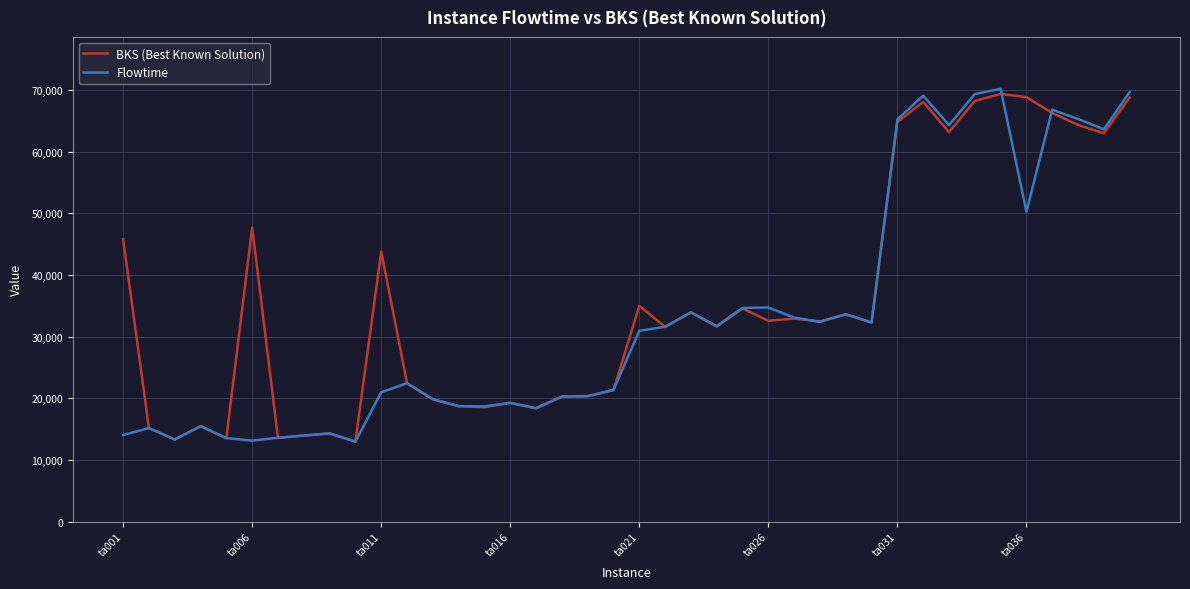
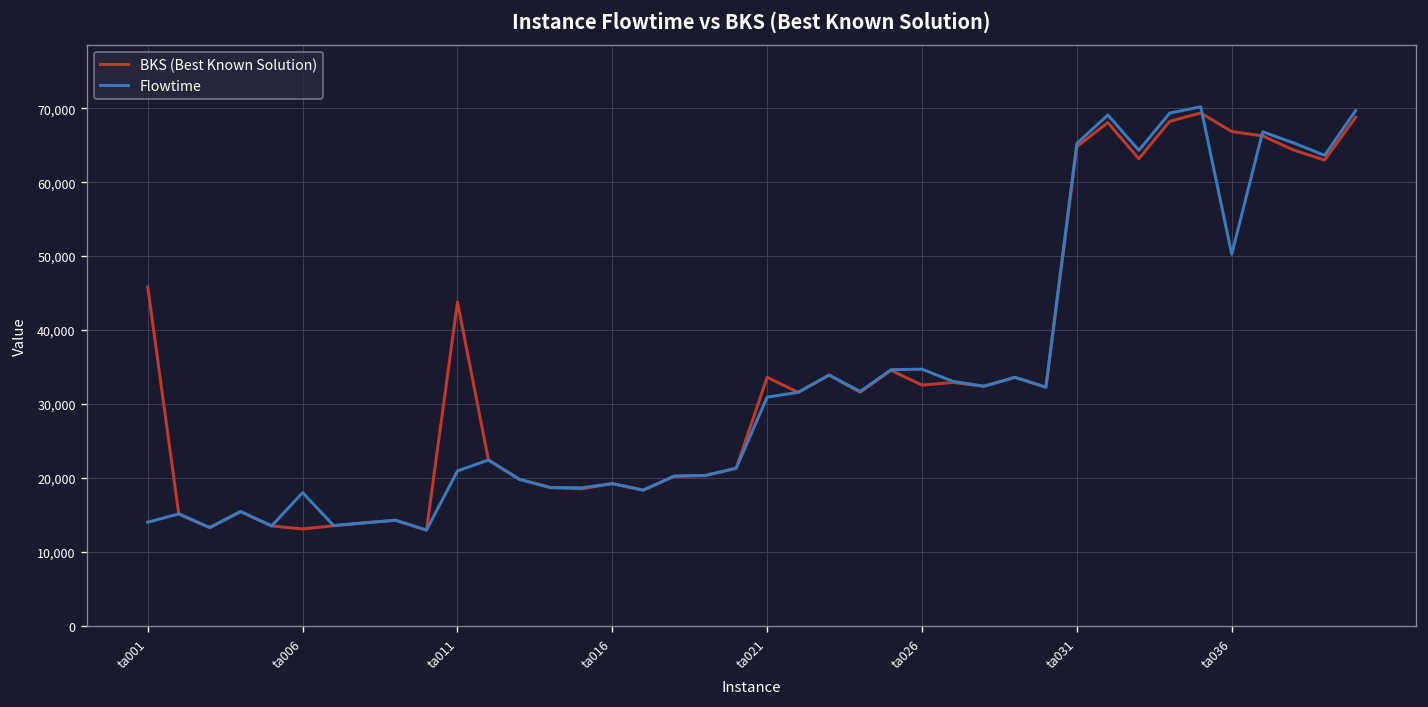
  {
    "BKS (Best Known Solution)": {
      "ta001": "46,000",
-     "ta006": "48,000",
+     "ta006": "13,000",
      "ta011": "44,000",
-     "ta021": "35,000",
+     "ta021": "34,000",
      "ta026": "33,000",
      "ta031": "65,000",
-     "ta036": "69,000"
+     "ta036": "67,000"
    },
    "Flowtime": {
      "ta001": "14,000",
-     "ta006": "13,000",
+     "ta006": "18,000",
      "ta011": "21,000",
      "ta021": "31,000",
      "ta026": "35,000",
      "ta031": "65,000",
      "ta036": "50,000"
    }
  }
